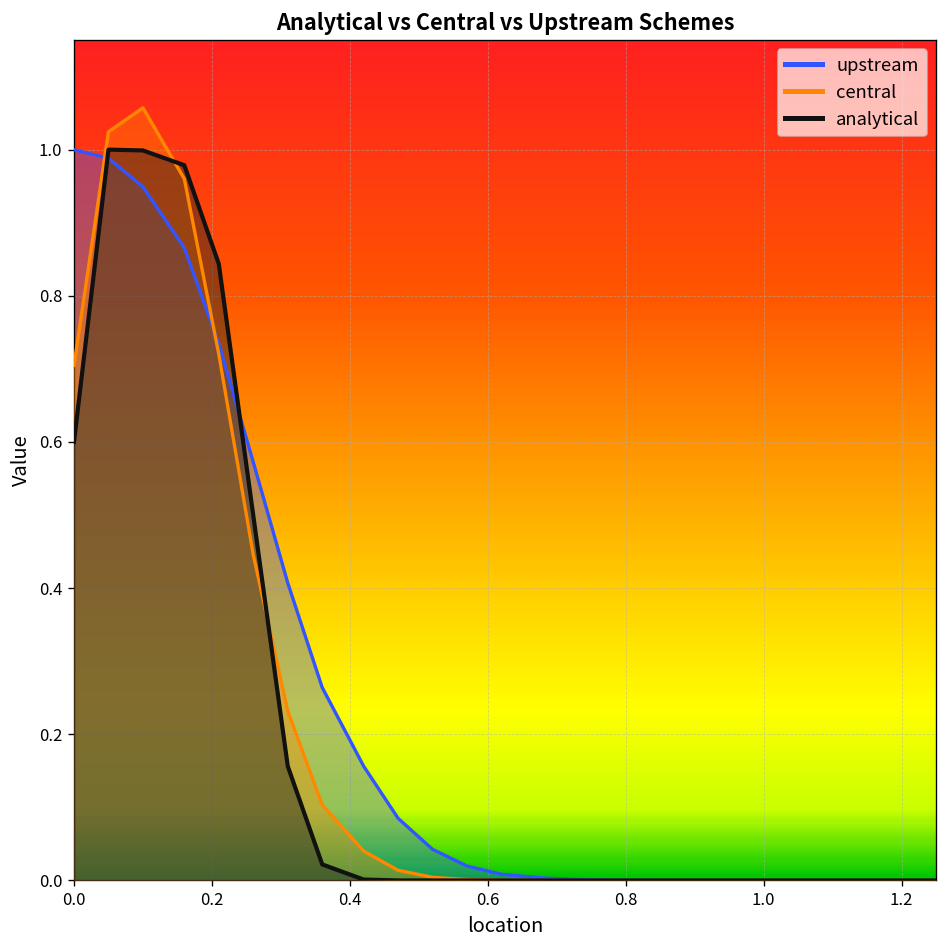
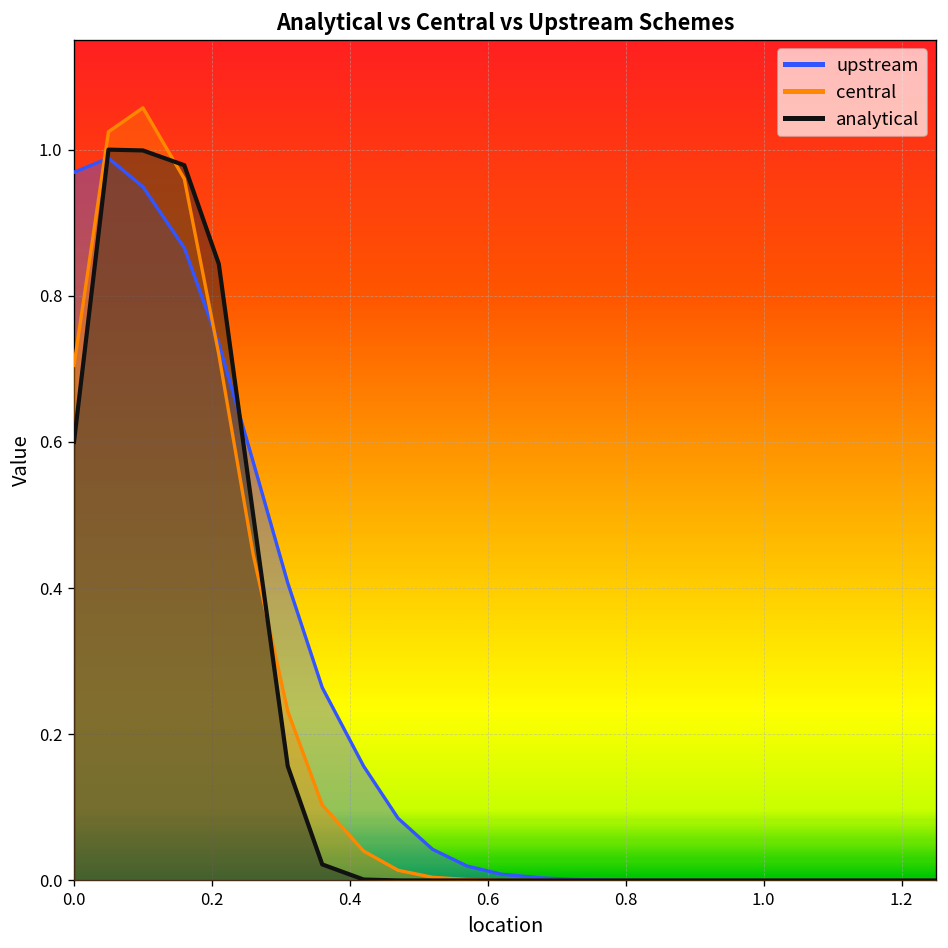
  {
    "upstream": {
-     "0.0": 1.00
+     "0.0": 0.97
    },
    "central": {
      "0.0": 0.70
    },
    "analytical": {
      "0.0": 0.60
    }
  }
